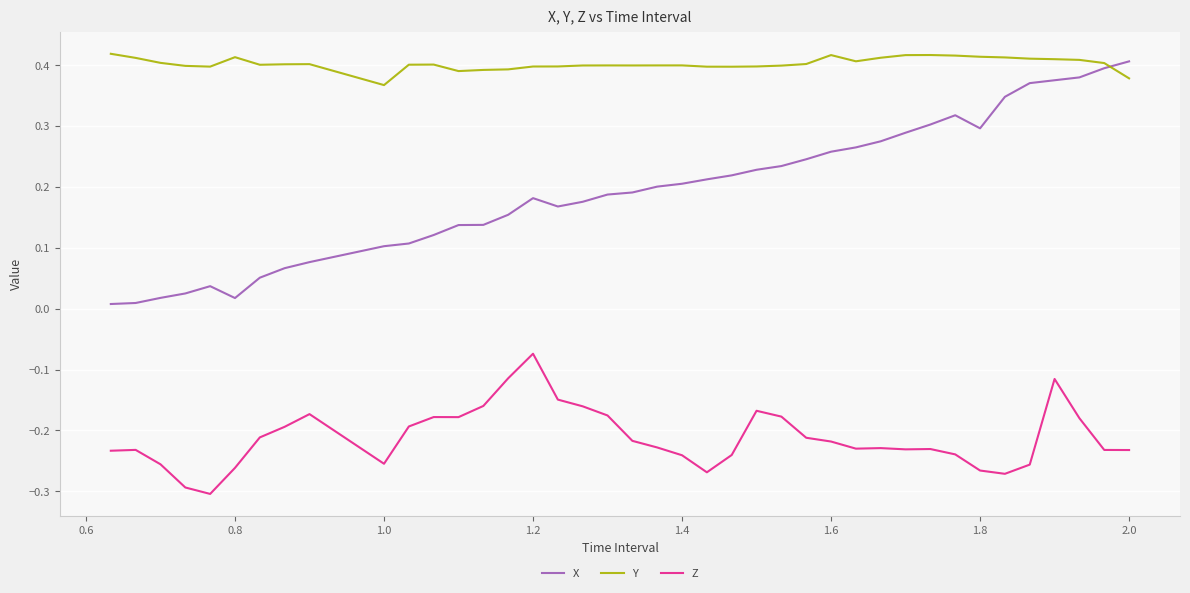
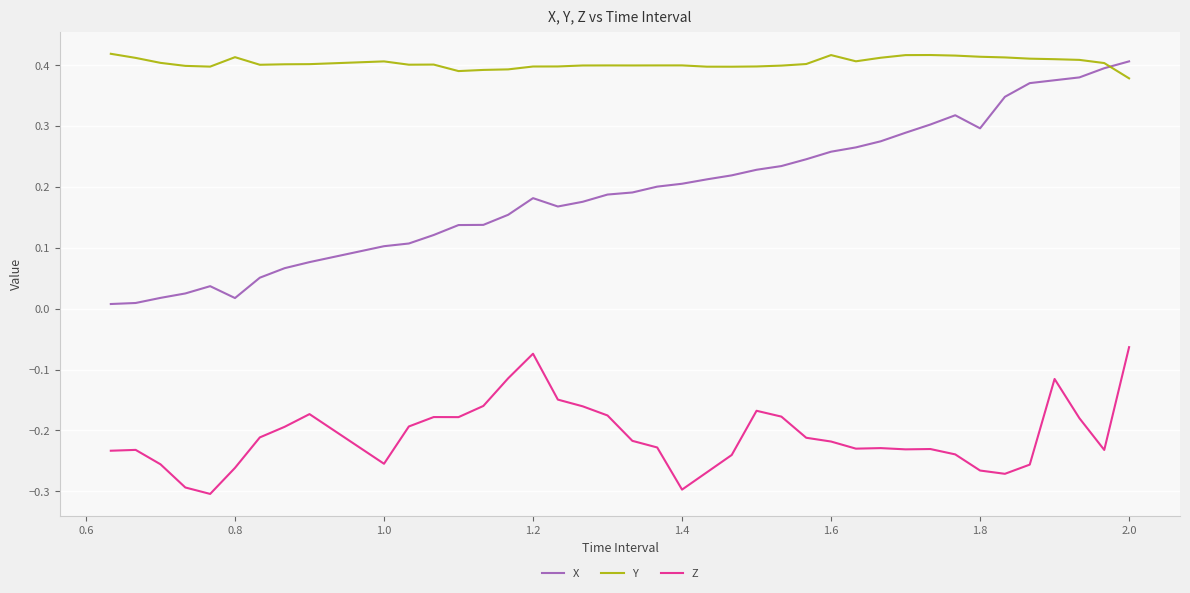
  {
    "X": {
      "0.8": 0.02,
      "1.0": 0.10,
      "1.2": 0.18,
      "1.4": 0.21,
      "1.6": 0.26,
      "1.8": 0.30,
      "2.0": 0.41
    },
    "Y": {
      "0.8": 0.41,
-     "1.0": 0.37,
+     "1.0": 0.41,
      "1.2": 0.40,
      "1.4": 0.40,
      "1.6": 0.42,
      "1.8": 0.41,
      "2.0": 0.38
    },
    "Z": {
      "0.8": -0.26,
      "1.0": -0.25,
      "1.2": -0.07,
-     "1.4": -0.24,
+     "1.4": -0.30,
      "1.6": -0.22,
      "1.8": -0.27,
-     "2.0": -0.23
+     "2.0": -0.06
    }
  }
